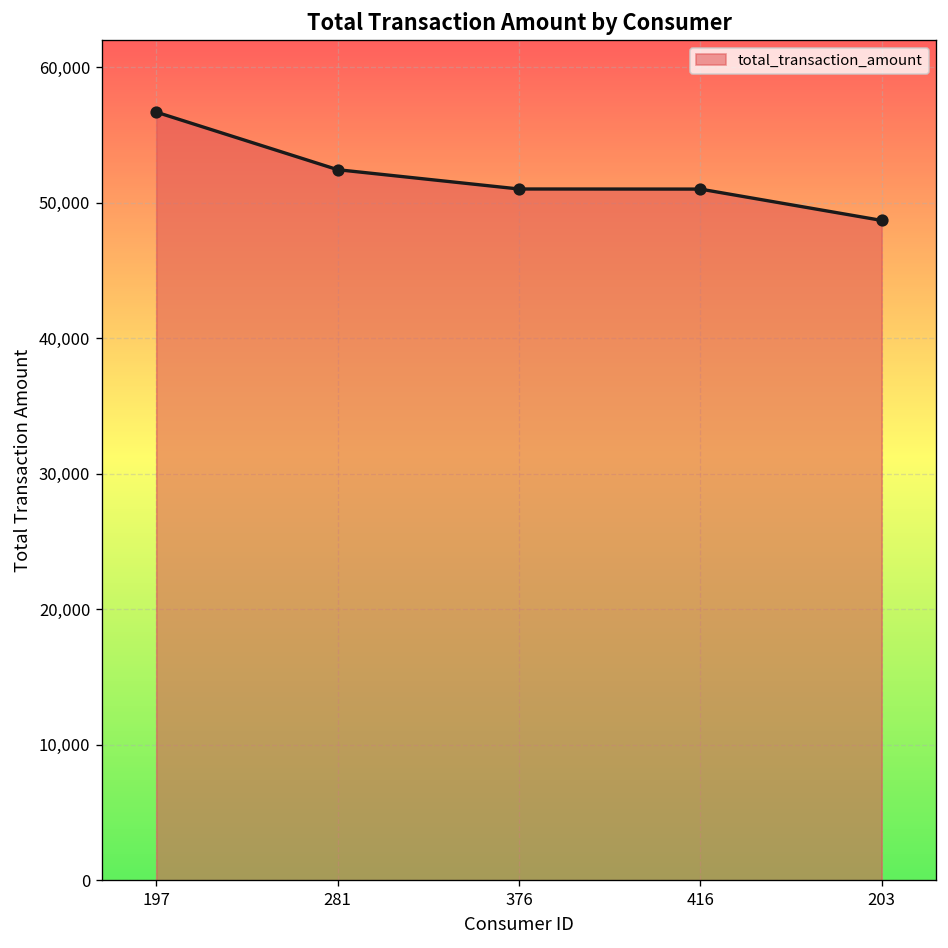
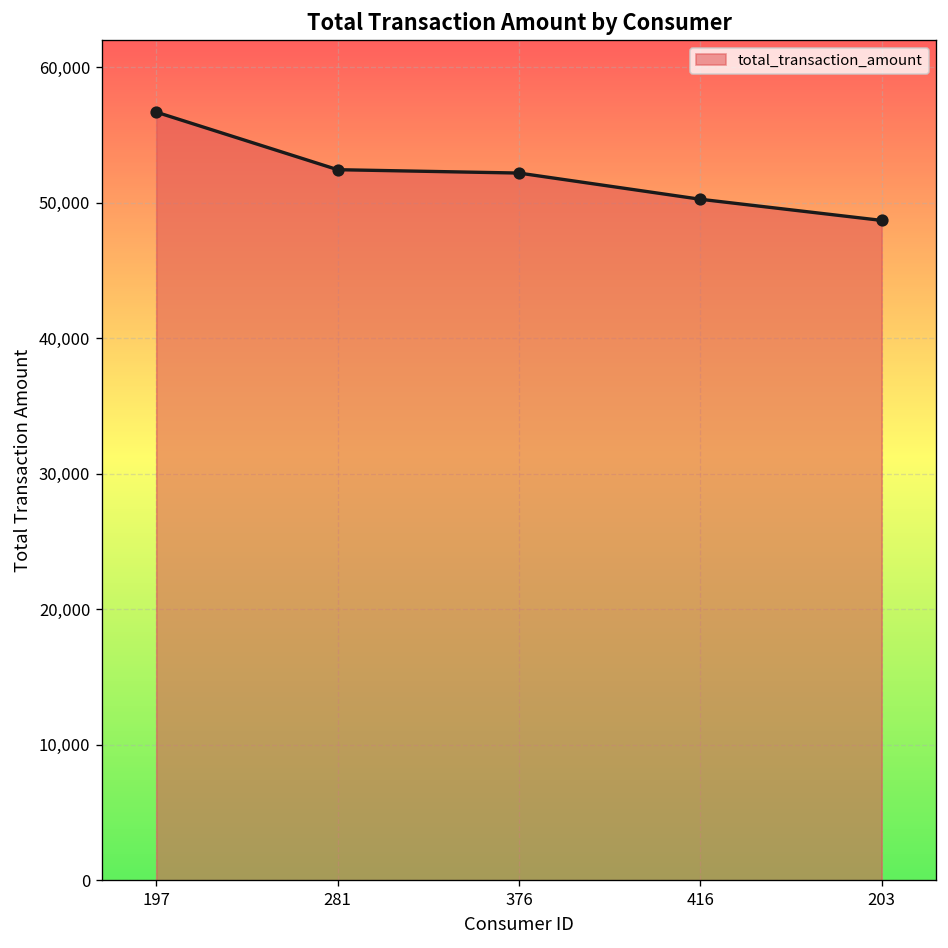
  {
    "197": "56,700",
    "281": "52,400",
-   "376": "51,000",
-   "416": "51,000",
+   "376": "52,200",
+   "416": "50,300",
    "203": "48,700"
  }
